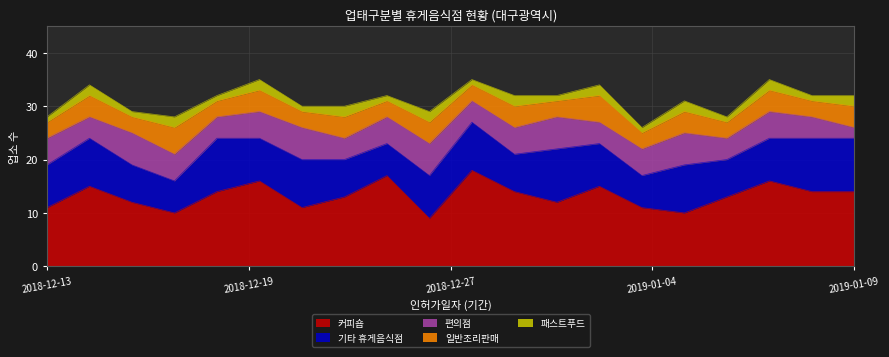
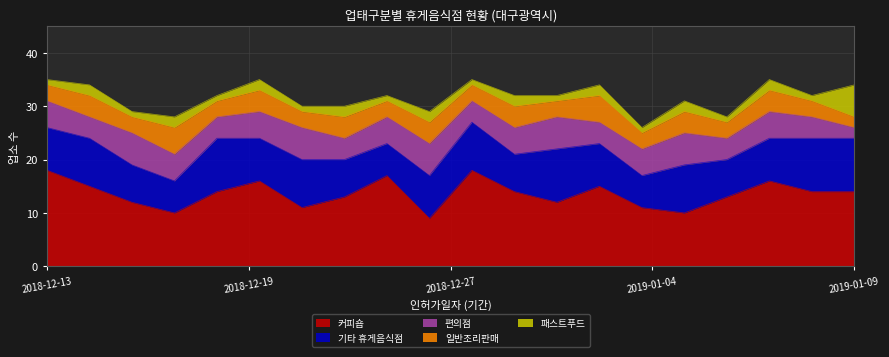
  {
    "커피숍": {
-     "2018-12-13": 11,
+     "2018-12-13": 18,
      "2019-01-09": 14
    },
    "기타 휴게음식점": {
      "2018-12-13": 8,
      "2019-01-09": 10
    },
    "편의점": {
      "2018-12-13": 5,
      "2019-01-09": 2
    },
    "일반조리판매": {
      "2018-12-13": 3,
-     "2019-01-09": 4
+     "2019-01-09": 2
    },
    "패스트푸드": {
      "2018-12-13": 1,
-     "2019-01-09": 2
+     "2019-01-09": 6
    }
  }
